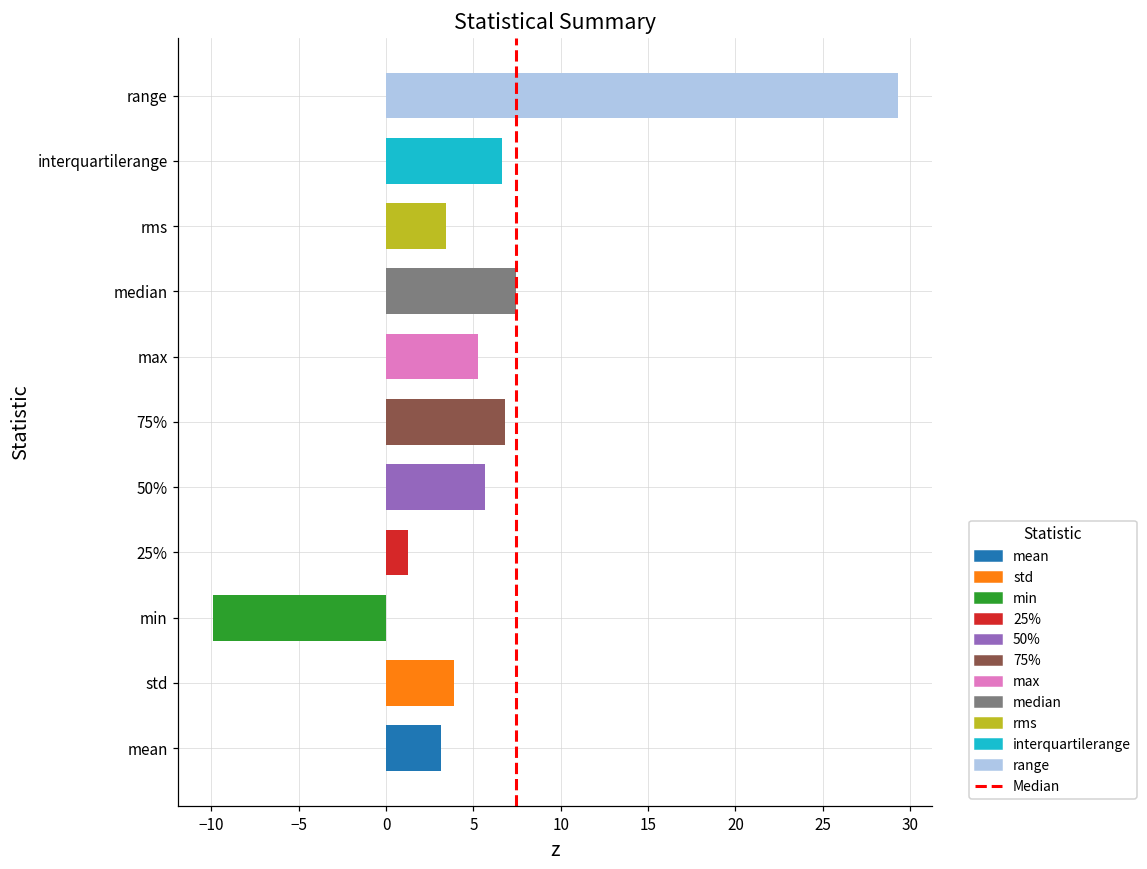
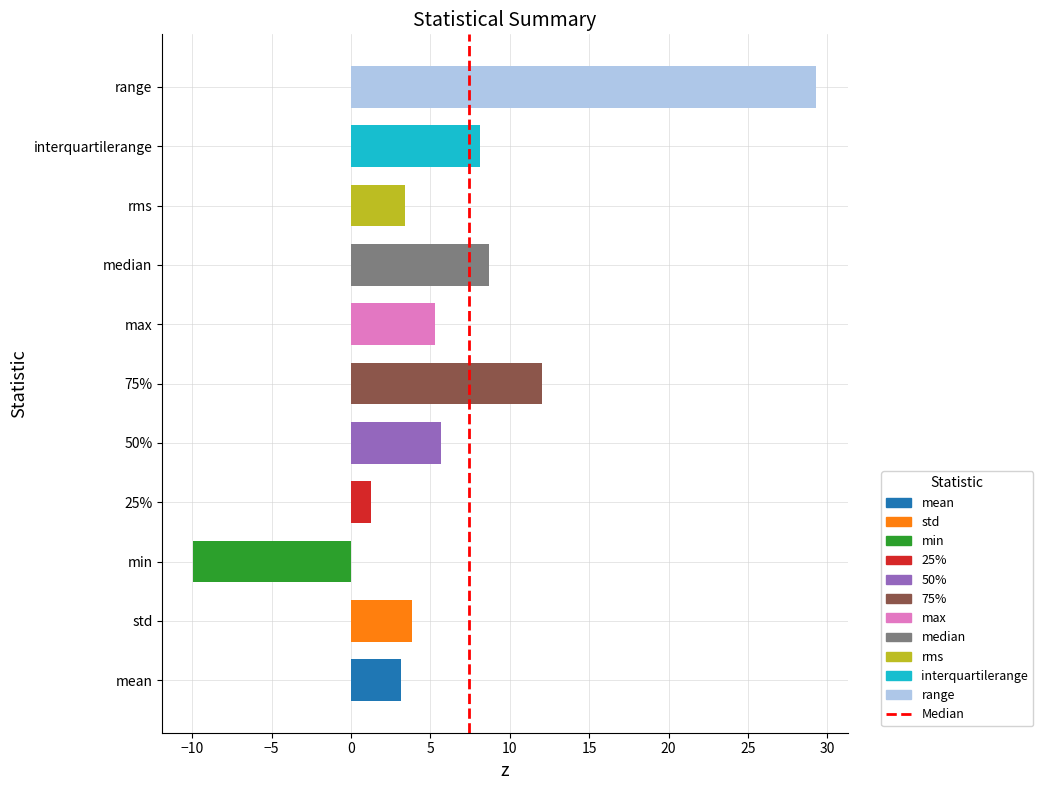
  {
    "std": {
      "std": 3.9
    },
    "min": {
      "min": -9.9
    },
    "25%": {
      "25%": 1.2
    },
    "50%": {
      "50%": 5.7
    },
    "75%": {
-     "75%": 6.8
+     "75%": 12.1
    },
    "max": {
      "max": 5.3
    },
    "median": {
-     "median": 7.4
+     "median": 8.7
    },
    "rms": {
      "rms": 3.4
    },
    "interquartilerange": {
-     "interquartilerange": 6.6
+     "interquartilerange": 8.1
    },
    "range": {
      "range": 29.3
    }
  }
